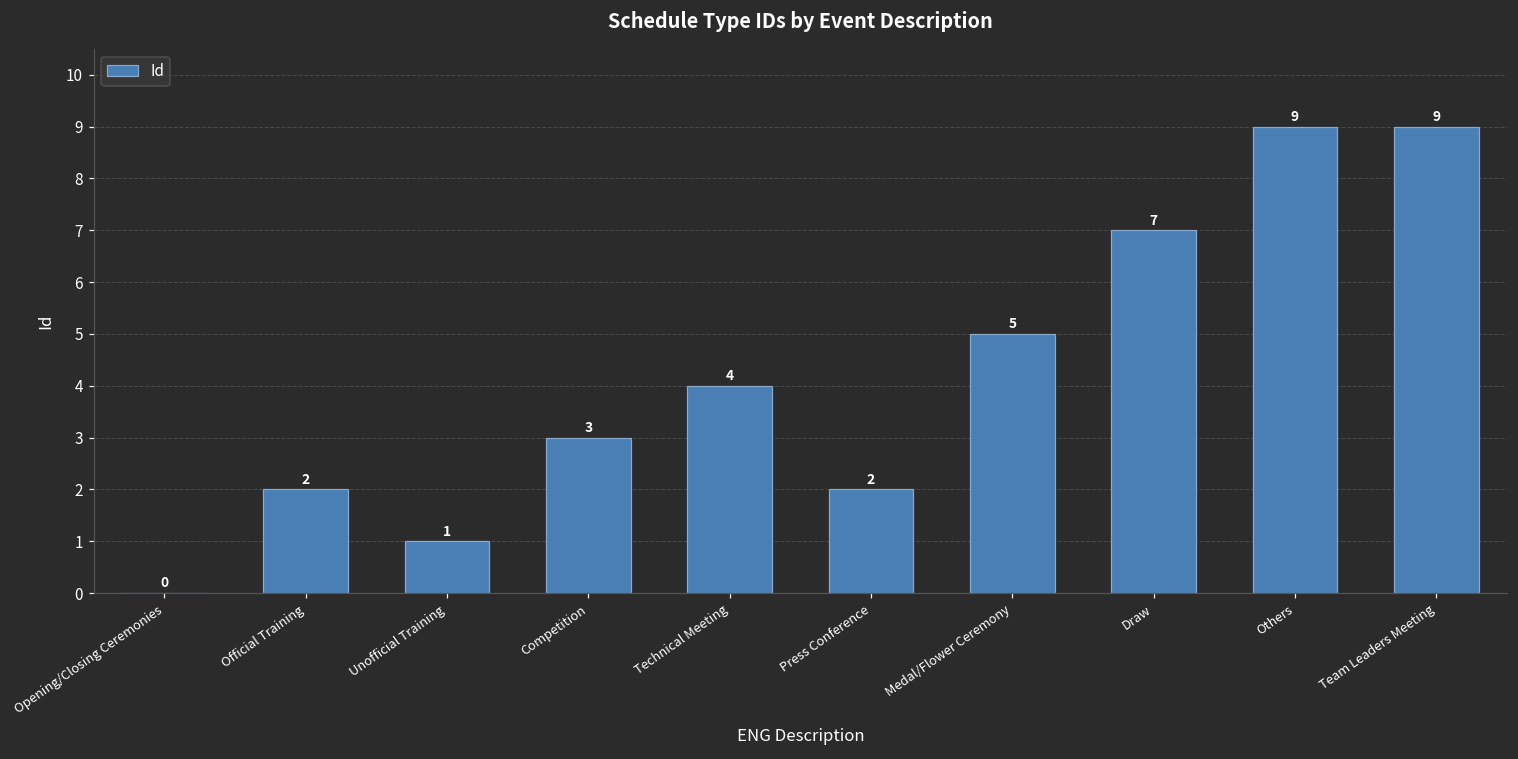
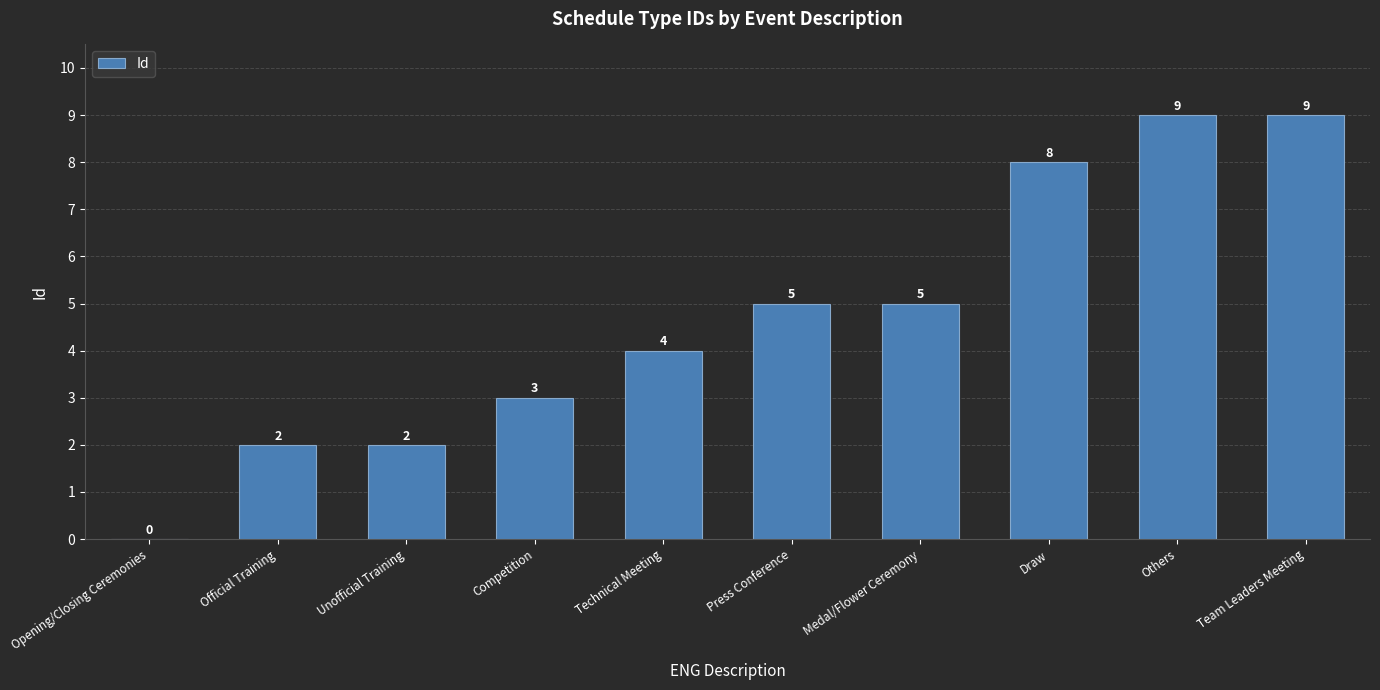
  {
    "Opening/Closing Ceremonies": 0,
    "Official Training": 2,
-   "Unofficial Training": 1,
+   "Unofficial Training": 2,
    "Competition": 3,
    "Technical Meeting": 4,
-   "Press Conference": 2,
+   "Press Conference": 5,
    "Medal/Flower Ceremony": 5,
-   "Draw": 7,
+   "Draw": 8,
    "Others": 9,
    "Team Leaders Meeting": 9
  }
